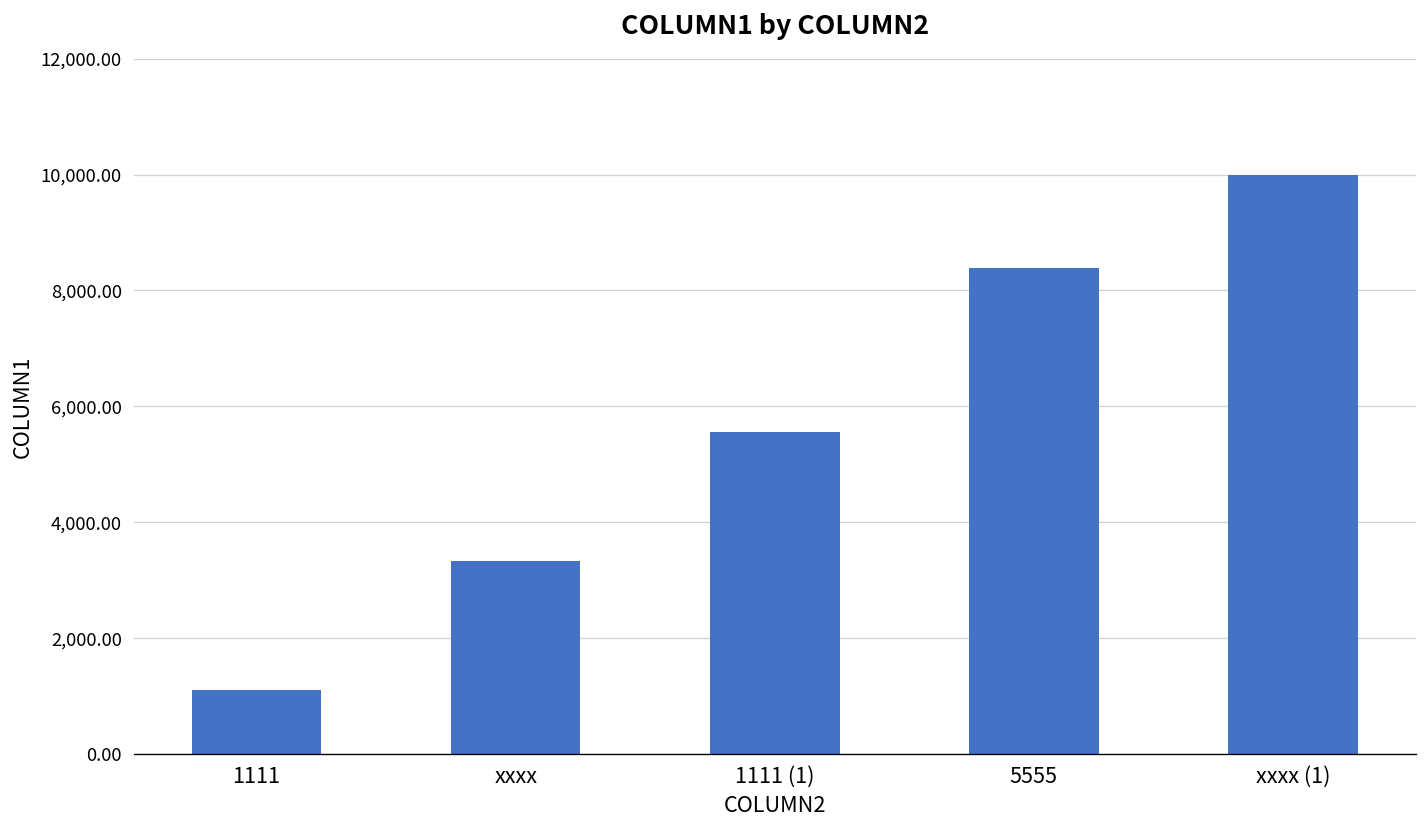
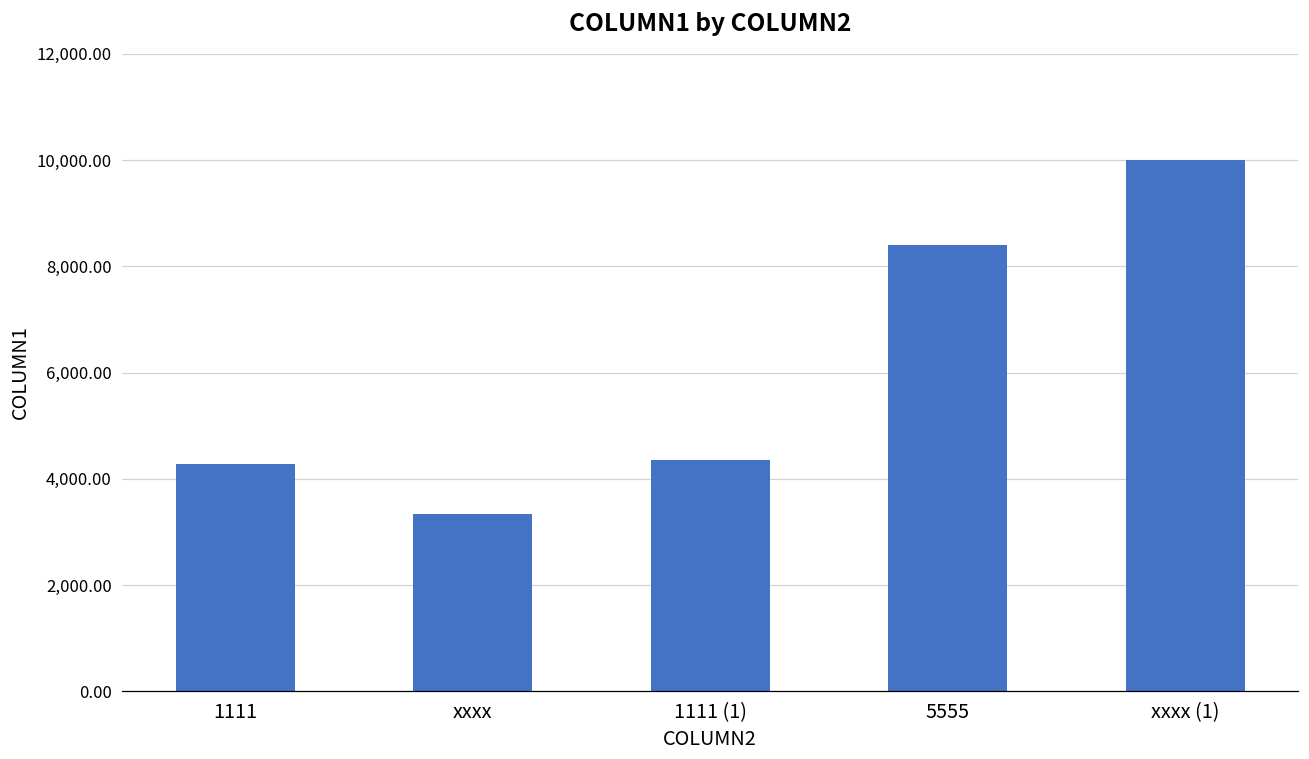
  {
-   "1111": "1,100",
+   "1111": "4,300",
    "xxxx": "3,300",
-   "1111 (1)": "5,600",
+   "1111 (1)": "4,400",
    "5555": "8,400",
    "xxxx (1)": "10,000"
  }
